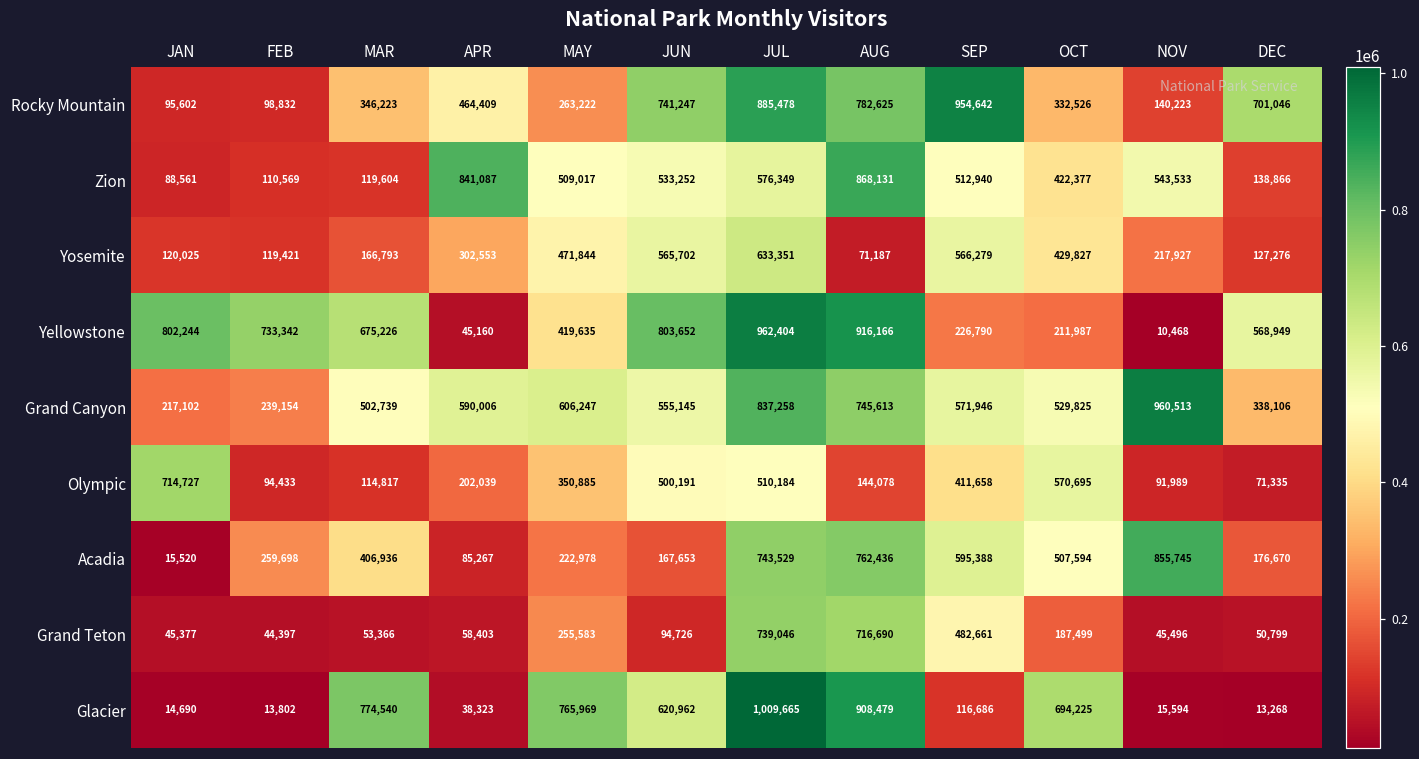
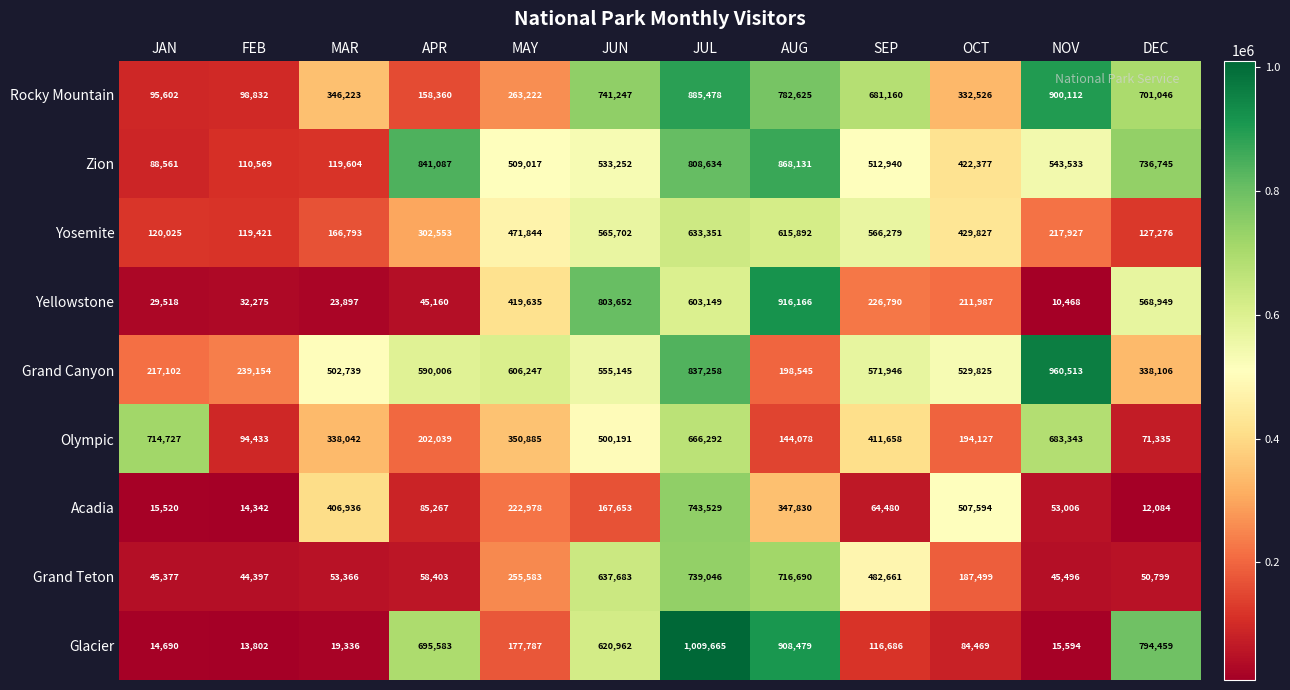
  {
    "Rocky Mountain": {
      "JAN": "95,602",
      "FEB": "98,832",
      "MAR": "346,223",
-     "APR": "464,409",
+     "APR": "158,360",
      "MAY": "263,222",
      "JUN": "741,247",
      "JUL": "885,478",
      "AUG": "782,625",
-     "SEP": "954,642",
+     "SEP": "681,160",
      "OCT": "332,526",
-     "NOV": "140,223"
+     "NOV": "900,112"
    },
    "Zion": {
      "JAN": "88,561",
      "FEB": "110,569",
      "MAR": "119,604",
      "APR": "841,087",
      "MAY": "509,017",
      "JUN": "533,252",
-     "JUL": "576,349",
+     "JUL": "808,634",
      "AUG": "868,131",
      "SEP": "512,940",
      "OCT": "422,377",
      "NOV": "543,533",
-     "DEC": "138,866"
+     "DEC": "736,745"
    },
    "Yosemite": {
      "JAN": "120,025",
      "FEB": "119,421",
      "MAR": "166,793",
      "APR": "302,553",
      "MAY": "471,844",
      "JUN": "565,702",
      "JUL": "633,351",
-     "AUG": "71,187",
+     "AUG": "615,892",
      "SEP": "566,279",
      "OCT": "429,827",
      "NOV": "217,927",
      "DEC": "127,276"
    },
    "Yellowstone": {
-     "JAN": "802,244",
-     "FEB": "733,342",
-     "MAR": "675,226",
+     "JAN": "29,518",
+     "FEB": "32,275",
+     "MAR": "23,897",
      "APR": "45,160",
      "MAY": "419,635",
      "JUN": "803,652",
-     "JUL": "962,404",
+     "JUL": "603,149",
      "AUG": "916,166",
      "SEP": "226,790",
      "OCT": "211,987",
      "NOV": "10,468",
      "DEC": "568,949"
    },
    "Grand Canyon": {
      "JAN": "217,102",
      "FEB": "239,154",
      "MAR": "502,739",
      "APR": "590,006",
      "MAY": "606,247",
      "JUN": "555,145",
      "JUL": "837,258",
-     "AUG": "745,613",
+     "AUG": "198,545",
      "SEP": "571,946",
      "OCT": "529,825",
      "NOV": "960,513",
      "DEC": "338,106"
    },
    "Olympic": {
      "JAN": "714,727",
      "FEB": "94,433",
-     "MAR": "114,817",
+     "MAR": "338,042",
      "APR": "202,039",
      "MAY": "350,885",
      "JUN": "500,191",
-     "JUL": "510,184",
+     "JUL": "666,292",
      "AUG": "144,078",
      "SEP": "411,658",
-     "OCT": "570,695",
-     "NOV": "91,989",
+     "OCT": "194,127",
+     "NOV": "683,343",
      "DEC": "71,335"
    },
    "Acadia": {
      "JAN": "15,520",
-     "FEB": "259,698",
+     "FEB": "14,342",
      "MAR": "406,936",
      "APR": "85,267",
      "MAY": "222,978",
      "JUN": "167,653",
      "JUL": "743,529",
-     "AUG": "762,436",
-     "SEP": "595,388",
+     "AUG": "347,830",
+     "SEP": "64,480",
      "OCT": "507,594",
-     "NOV": "855,745",
-     "DEC": "176,670"
+     "NOV": "53,006",
+     "DEC": "12,084"
    },
    "Grand Teton": {
      "JAN": "45,377",
      "FEB": "44,397",
      "MAR": "53,366",
      "APR": "58,403",
      "MAY": "255,583",
-     "JUN": "94,726",
+     "JUN": "637,683",
      "JUL": "739,046",
      "AUG": "716,690",
      "SEP": "482,661",
      "OCT": "187,499",
      "NOV": "45,496",
      "DEC": "50,799"
    },
    "Glacier": {
      "JAN": "14,690",
      "FEB": "13,802",
-     "MAR": "774,540",
-     "APR": "38,323",
-     "MAY": "765,969",
+     "MAR": "19,336",
+     "APR": "695,583",
+     "MAY": "177,787",
      "JUN": "620,962",
      "JUL": "1,009,665",
      "AUG": "908,479",
      "SEP": "116,686",
-     "OCT": "694,225",
+     "OCT": "84,469",
      "NOV": "15,594",
-     "DEC": "13,268"
+     "DEC": "794,459"
    }
  }
